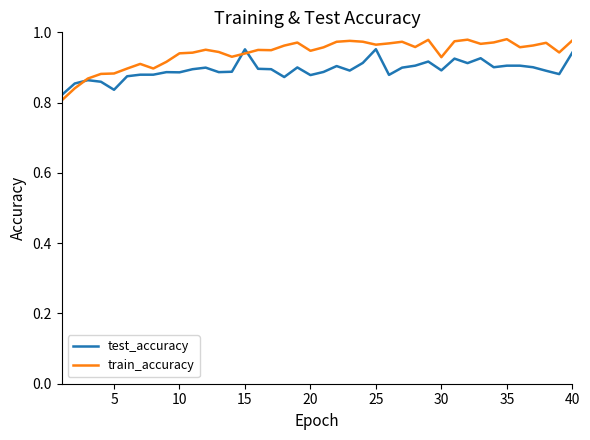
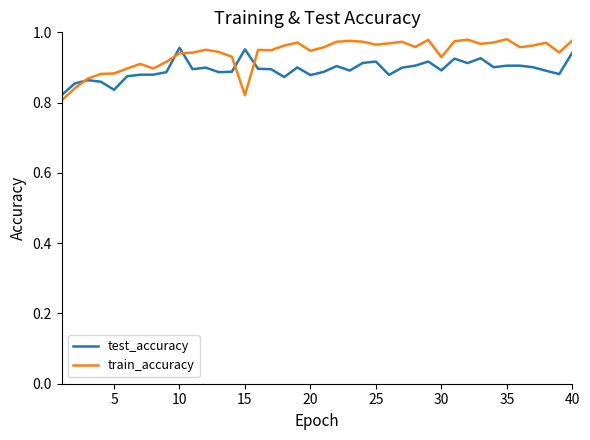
  {
    "test_accuracy": {
      "5": 0.84,
-     "10": 0.89,
+     "10": 0.96,
      "15": 0.95,
      "20": 0.88,
-     "25": 0.95,
+     "25": 0.92,
      "30": 0.89,
      "35": 0.91,
      "40": 0.94
    },
    "train_accuracy": {
      "5": 0.88,
      "10": 0.94,
-     "15": 0.94,
+     "15": 0.82,
      "20": 0.95,
      "25": 0.96,
      "30": 0.93,
      "35": 0.98,
      "40": 0.98
    }
  }
